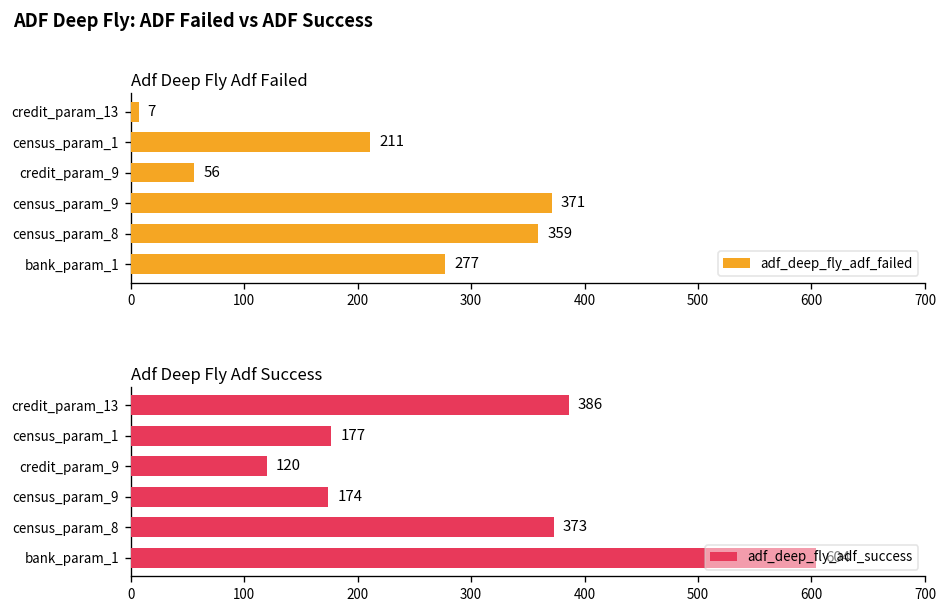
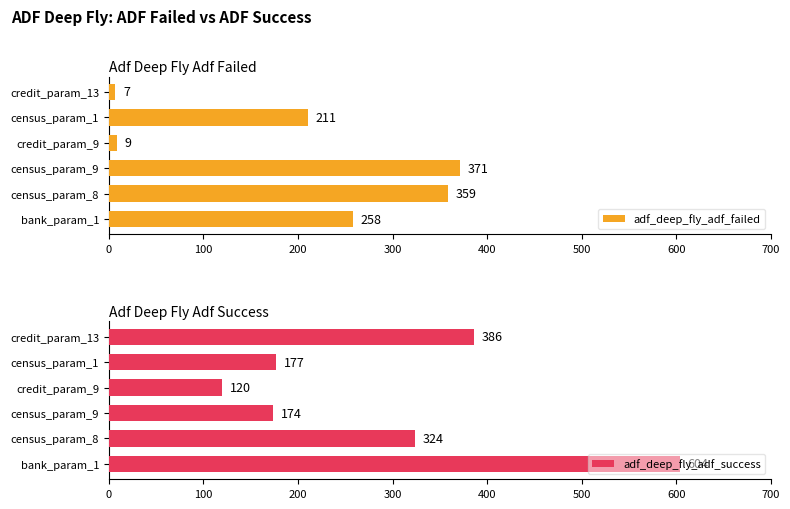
  {
    "Adf Deep Fly Adf Failed": {
      "credit_param_13": 7,
      "census_param_1": 211,
-     "credit_param_9": 56,
+     "credit_param_9": 9,
      "census_param_9": 371,
      "census_param_8": 359,
-     "bank_param_1": 277
+     "bank_param_1": 258
    },
    "Adf Deep Fly Adf Success": {
      "credit_param_13": 386,
      "census_param_1": 177,
      "credit_param_9": 120,
      "census_param_9": 174,
-     "census_param_8": 373
+     "census_param_8": 324
    }
  }
